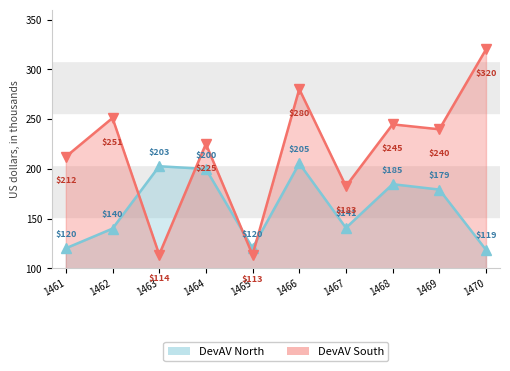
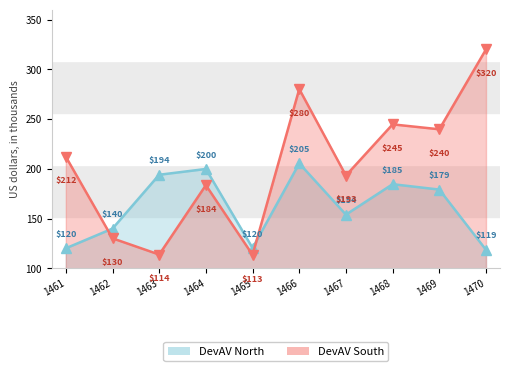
  {
    "DevAV North": {
      "1461": "$120",
      "1462": "$140",
-     "1463": "$203",
+     "1463": "$194",
      "1464": "$200",
      "1465": "$120",
      "1466": "$205",
-     "1467": "$141",
+     "1467": "$154",
      "1468": "$185",
      "1469": "$179",
      "1470": "$119"
    },
    "DevAV South": {
      "1461": "$212",
-     "1462": "$251",
+     "1462": "$130",
      "1463": "$114",
-     "1464": "$225",
+     "1464": "$184",
      "1465": "$113",
      "1466": "$280",
-     "1467": "$183",
+     "1467": "$193",
      "1468": "$245",
      "1469": "$240",
      "1470": "$320"
    }
  }
